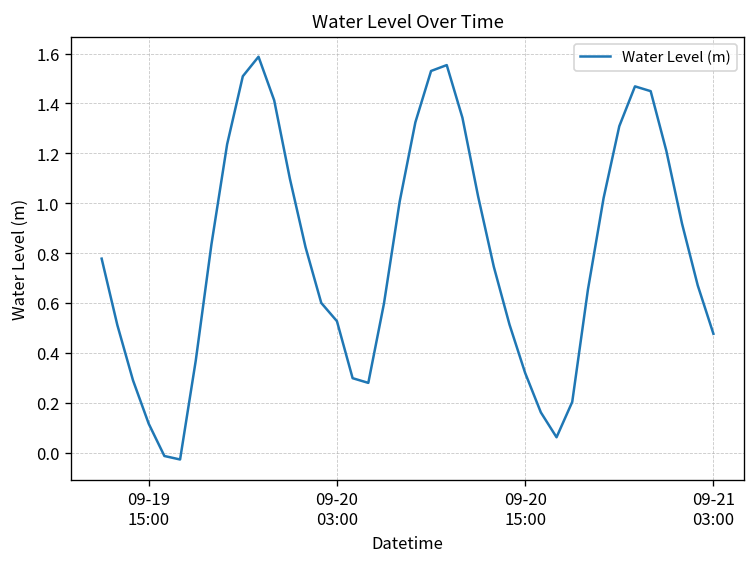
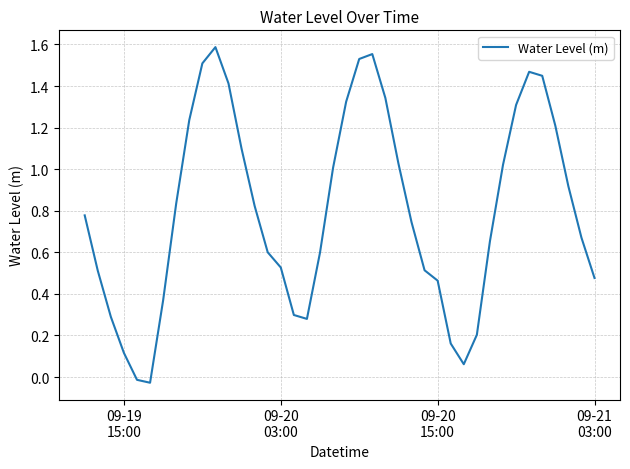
  {
    "09-19 15:00": 0.12,
    "09-20 03:00": 0.53,
-   "09-20 15:00": 0.32,
+   "09-20 15:00": 0.46,
    "09-21 03:00": 0.48
  }
